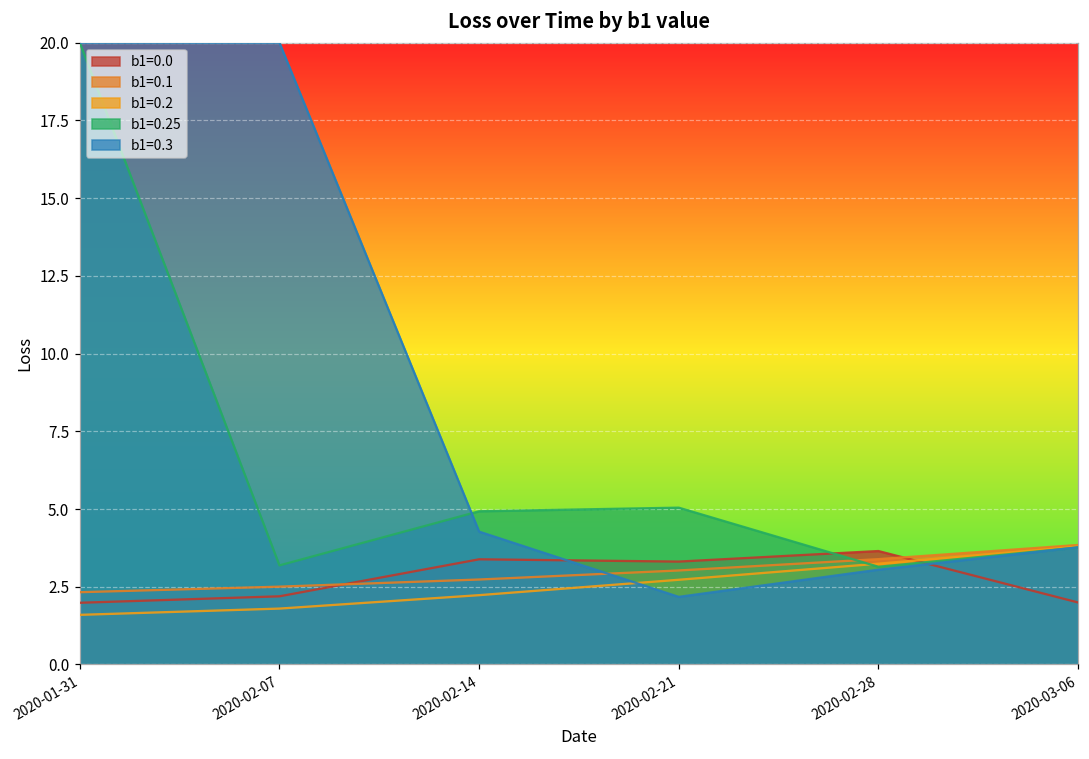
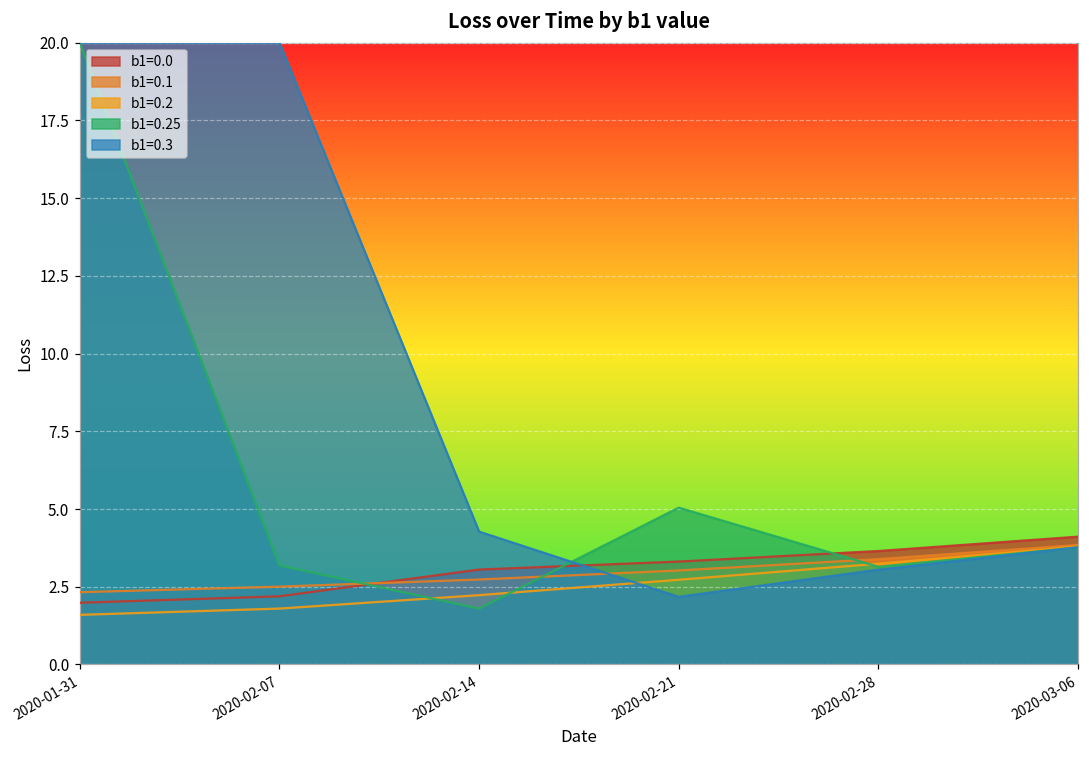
  {
    "b1=0.0": {
      "2020-01-31": 2.0,
      "2020-02-07": 2.2,
-     "2020-02-14": 3.4,
+     "2020-02-14": 3.1,
      "2020-02-21": 3.3,
      "2020-02-28": 3.7,
-     "2020-03-06": 2.0
+     "2020-03-06": 4.1
    },
    "b1=0.25": {
      "2020-02-07": 3.2,
-     "2020-02-14": 4.9,
+     "2020-02-14": 1.8,
      "2020-02-21": 5.0,
      "2020-02-28": 3.1
    },
    "b1=0.3": {
      "2020-02-07": 20.0,
      "2020-02-14": 4.3,
      "2020-02-21": 2.2,
      "2020-02-28": 3.1
    }
  }
